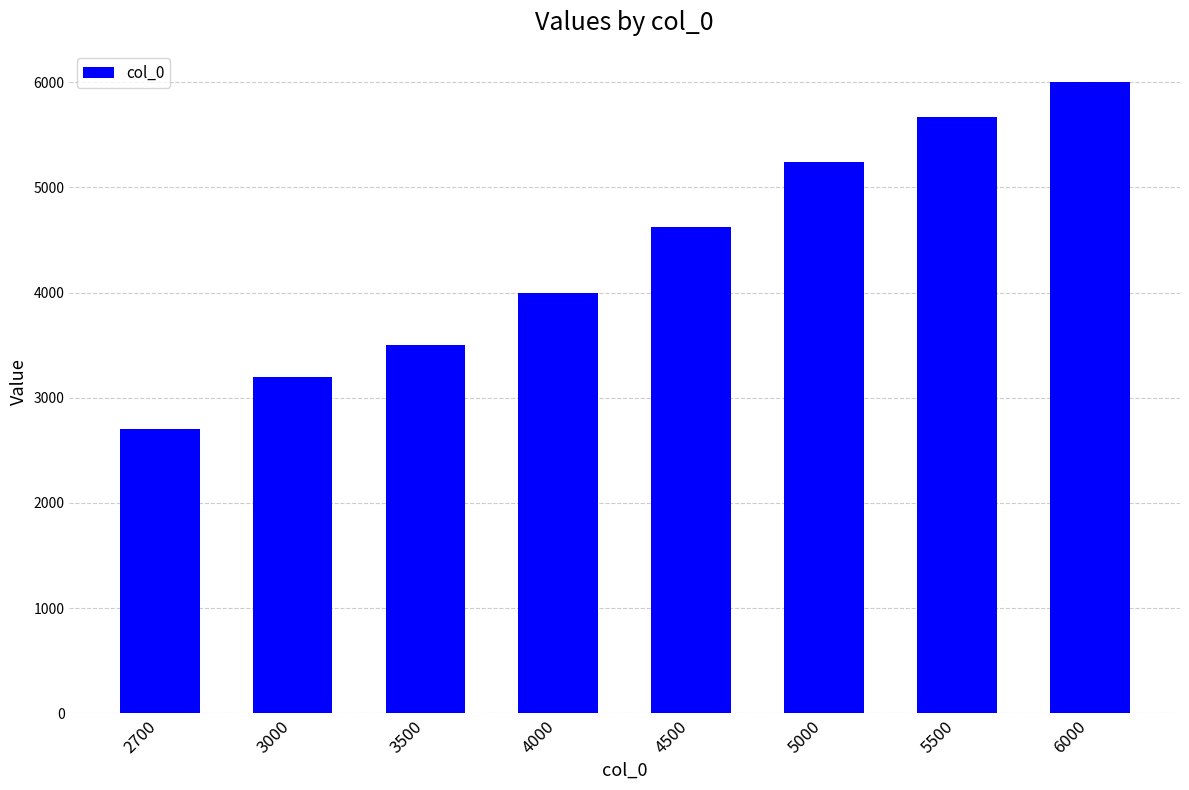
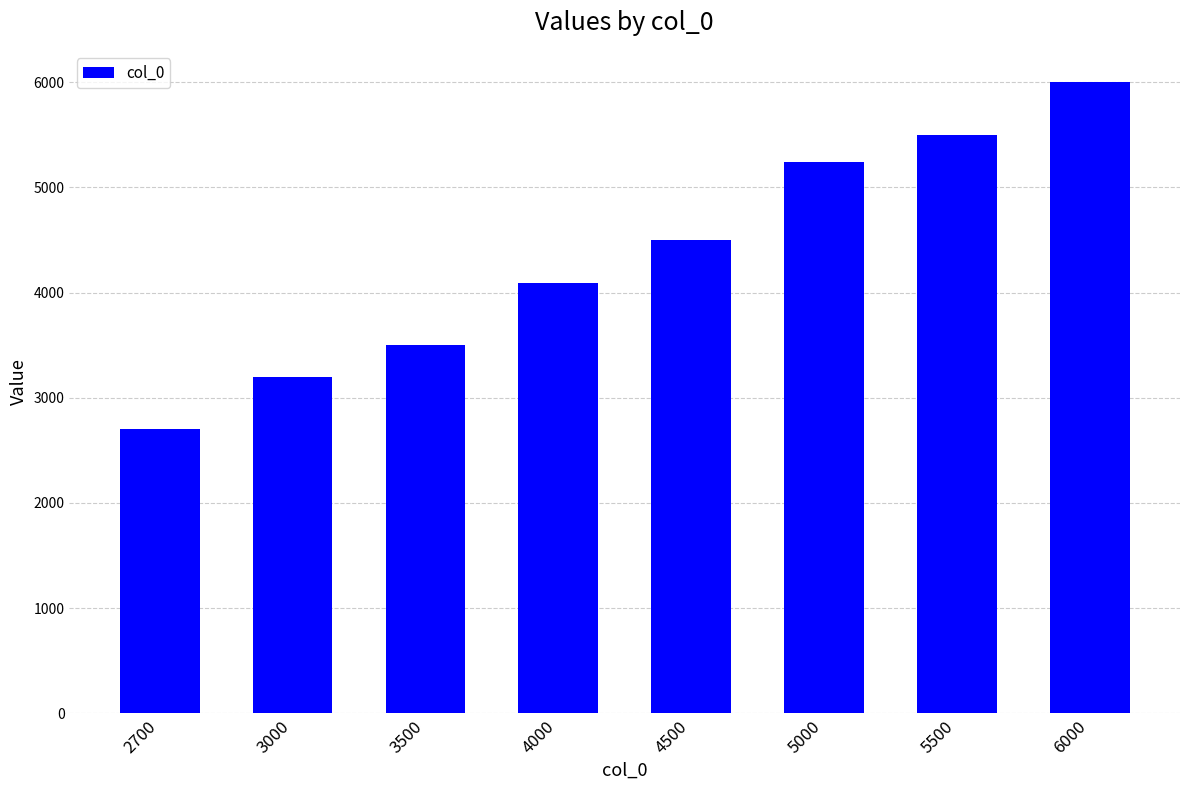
  {
    "2700": 2700,
    "3000": 3200,
    "3500": 3500,
-   "4000": 4000,
-   "4500": 4620,
+   "4000": 4090,
+   "4500": 4500,
    "5000": 5240,
-   "5500": 5670,
+   "5500": 5500,
    "6000": 6000
  }
